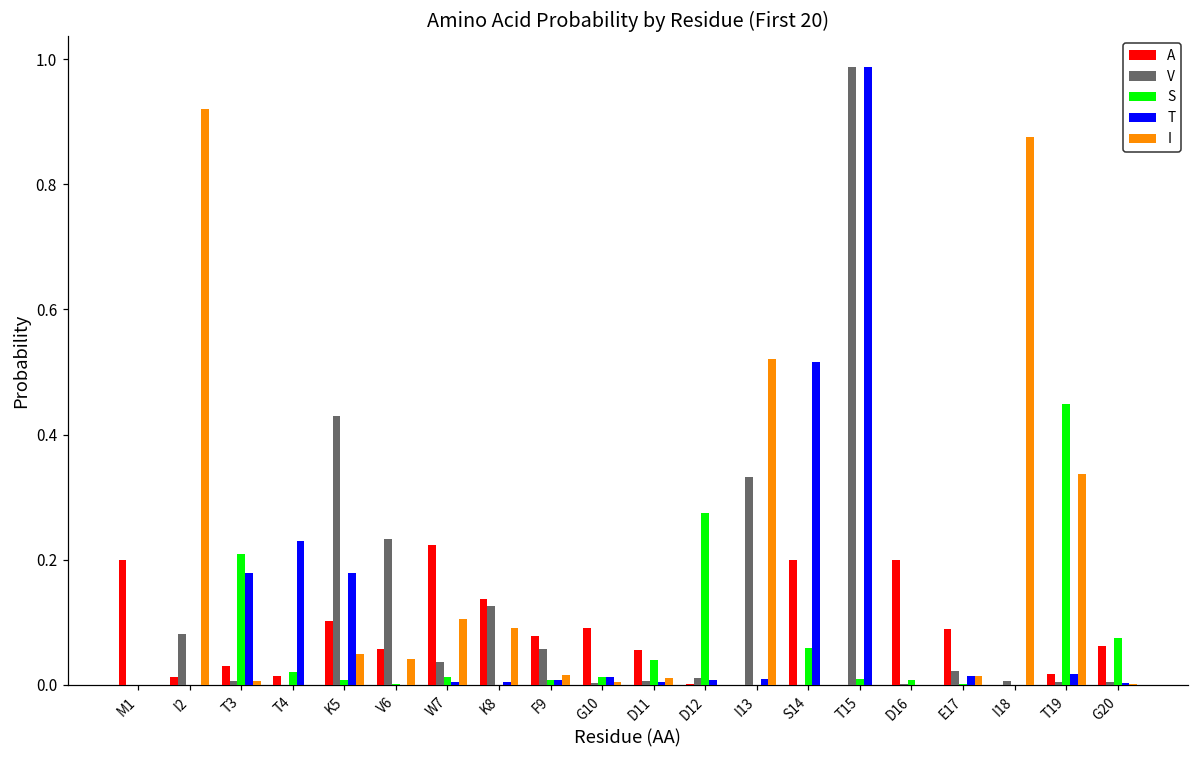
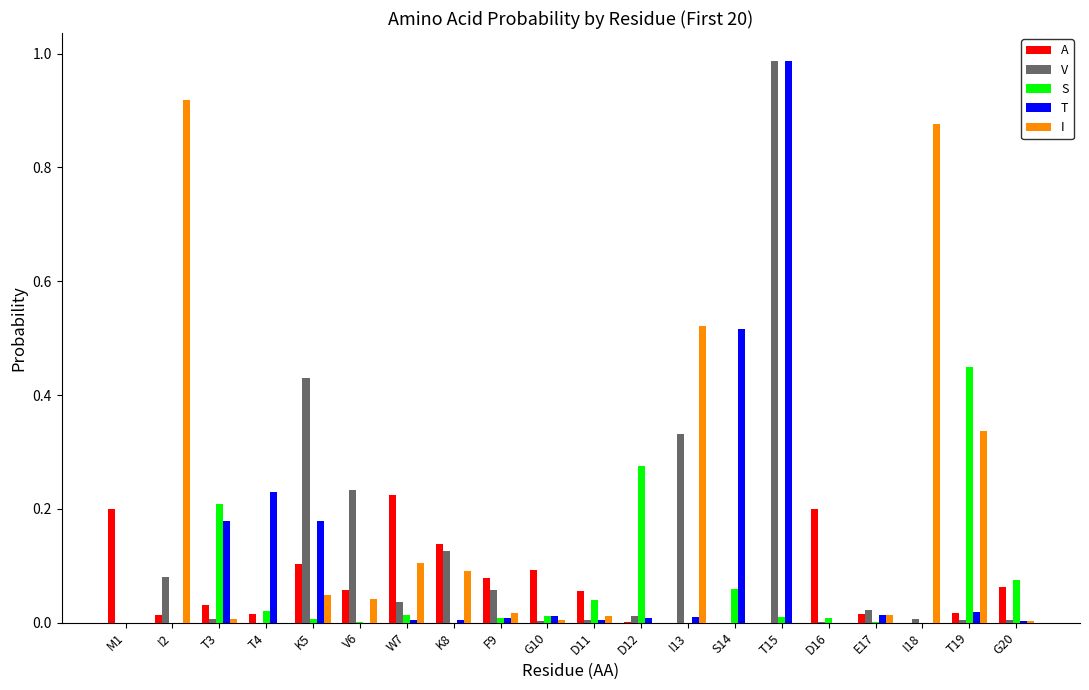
  {
    "A": {
      "M1": 0.20,
      "I2": 0.01,
      "T3": 0.03,
      "T4": 0.01,
      "K5": 0.10,
      "V6": 0.06,
      "W7": 0.22,
      "K8": 0.14,
      "F9": 0.08,
      "G10": 0.09,
      "D11": 0.05,
      "I13": 0.00,
-     "S14": 0.2,
+     "S14": 0.0,
      "T15": 0.00,
      "D16": 0.20,
-     "E17": 0.09,
+     "E17": 0.02,
      "I18": 0.00,
      "T19": 0.02,
      "G20": 0.06
    },
    "V": {
      "M1": 0.00,
      "I2": 0.08,
      "T3": 0.01,
      "T4": 0.00,
      "K5": 0.43,
      "V6": 0.23,
      "W7": 0.04,
      "K8": 0.13,
      "F9": 0.06,
      "D11": 0.01,
      "D12": 0.01,
      "I13": 0.33,
      "S14": 0.00,
      "T15": 0.99,
      "E17": 0.02,
      "I18": 0.01,
      "T19": 0.00,
      "G20": 0.00
    },
    "S": {
      "M1": 0.00,
      "I2": 0.00,
      "T3": 0.21,
      "T4": 0.02,
      "K5": 0.01,
      "W7": 0.01,
      "K8": 0.00,
      "F9": 0.01,
      "G10": 0.01,
      "D11": 0.04,
      "D12": 0.27,
      "I13": 0.00,
      "S14": 0.06,
      "T15": 0.01,
      "D16": 0.01,
      "I18": 0.00,
      "T19": 0.45,
      "G20": 0.07
    },
    "T": {
      "M1": 0.00,
      "I2": 0.00,
      "T3": 0.18,
      "T4": 0.23,
      "K5": 0.18,
      "V6": 0.00,
      "K8": 0.00,
      "F9": 0.01,
      "G10": 0.01,
      "D12": 0.01,
      "I13": 0.01,
      "S14": 0.52,
      "T15": 0.99,
      "D16": 0.00,
      "E17": 0.01,
      "I18": 0.00,
      "T19": 0.02
    },
    "I": {
      "M1": 0.00,
      "I2": 0.92,
      "T3": 0.01,
      "T4": 0.00,
      "K5": 0.05,
      "V6": 0.04,
      "W7": 0.11,
      "K8": 0.09,
      "F9": 0.02,
      "D11": 0.01,
      "D12": 0.00,
      "I13": 0.52,
      "S14": 0.00,
      "T15": 0.00,
      "D16": 0.00,
      "E17": 0.01,
      "I18": 0.88,
      "T19": 0.34
    }
  }
